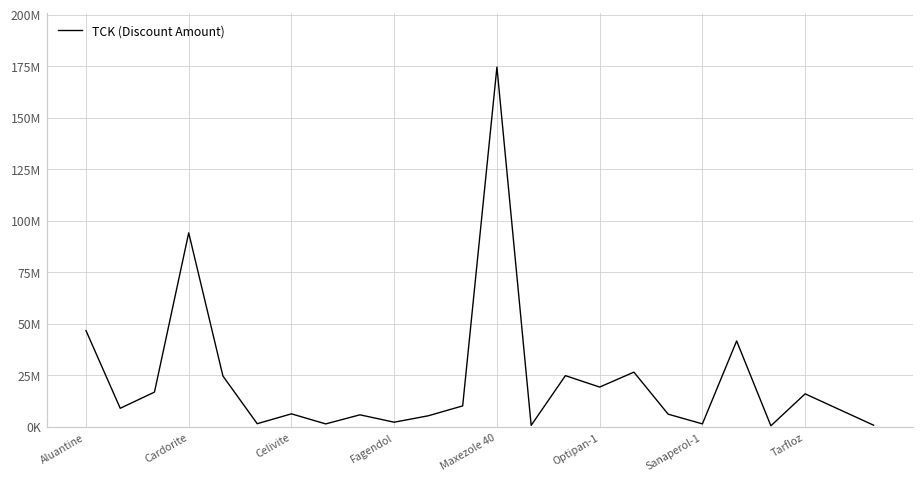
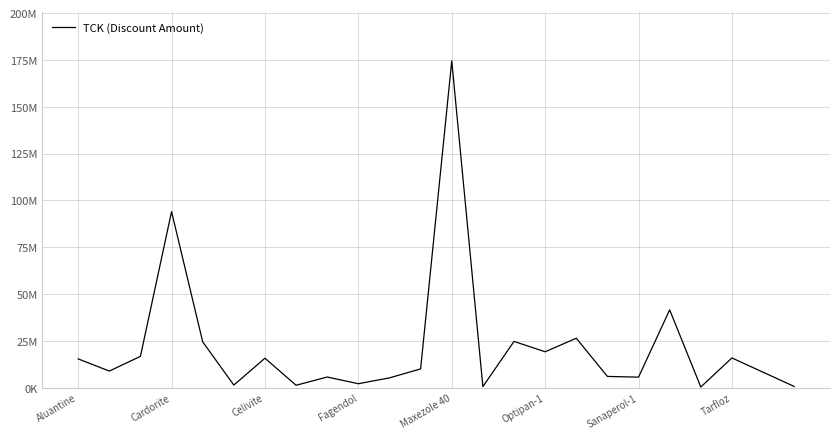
  {
-   "Aluantine": 47000000,
+   "Aluantine": 15000000,
    "Cardorite": 94000000,
-   "Celivite": 6000000,
+   "Celivite": 16000000,
    "Fagendol": 2000000,
    "Maxezole 40": 174000000,
    "Optipan-1": 19000000,
-   "Sanaperol-1": 1000000,
+   "Sanaperol-1": 6000000,
    "Tarfloz": 16000000
  }
